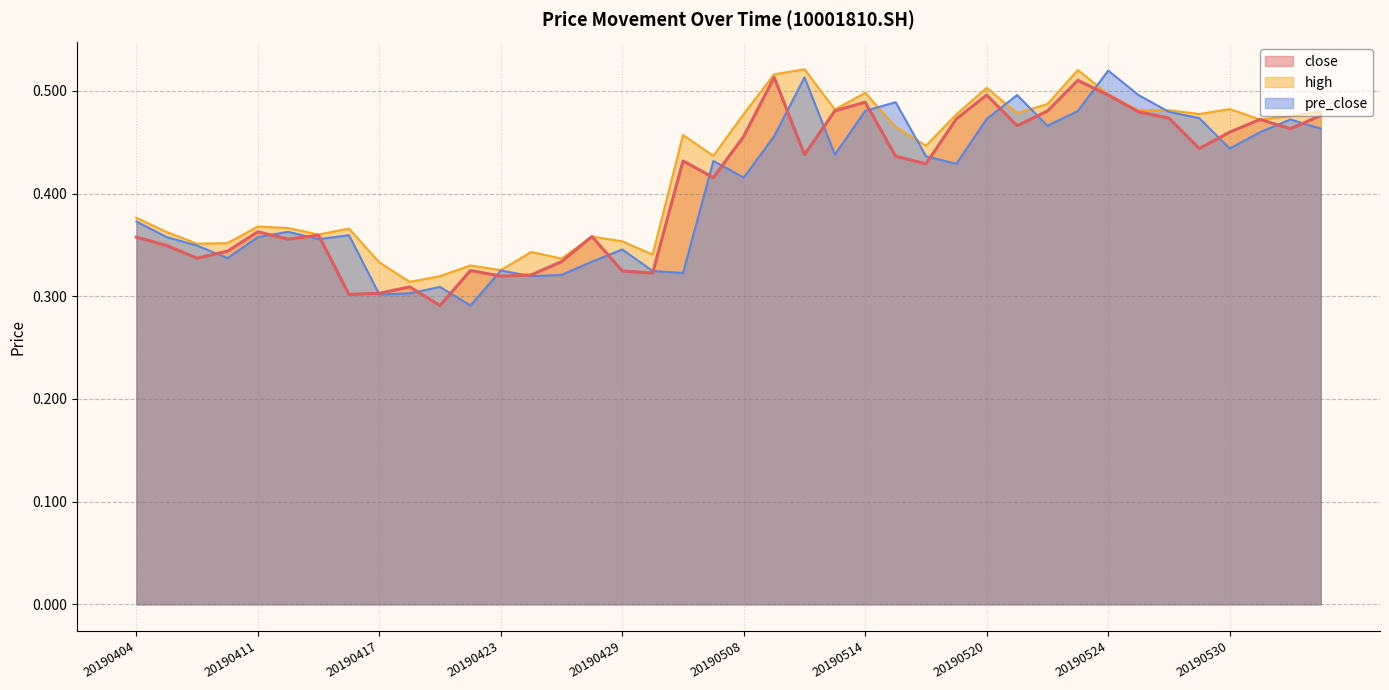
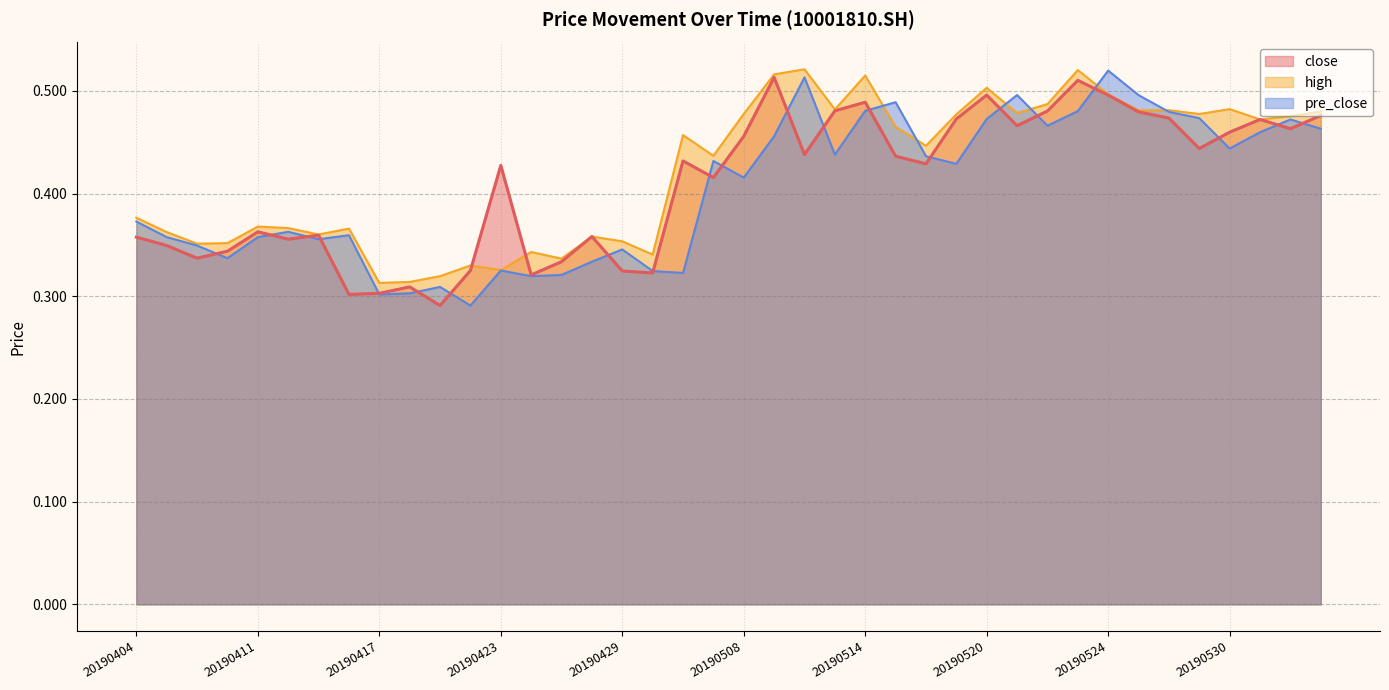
  {
    "close": {
      "20190404": 0.358,
      "20190411": 0.363,
-     "20190423": 0.320,
+     "20190423": 0.428,
      "20190429": 0.325,
      "20190508": 0.456,
      "20190514": 0.489,
      "20190520": 0.496,
      "20190530": 0.460
    },
    "high": {
      "20190404": 0.377,
      "20190411": 0.368,
-     "20190417": 0.333,
+     "20190417": 0.313,
      "20190429": 0.354,
      "20190508": 0.478,
-     "20190514": 0.498,
+     "20190514": 0.515,
      "20190520": 0.503,
      "20190530": 0.482
    },
    "pre_close": {
      "20190404": 0.373,
      "20190411": 0.358,
      "20190429": 0.346,
      "20190508": 0.416,
      "20190514": 0.481,
      "20190520": 0.473,
      "20190524": 0.520,
      "20190530": 0.444
    }
  }
